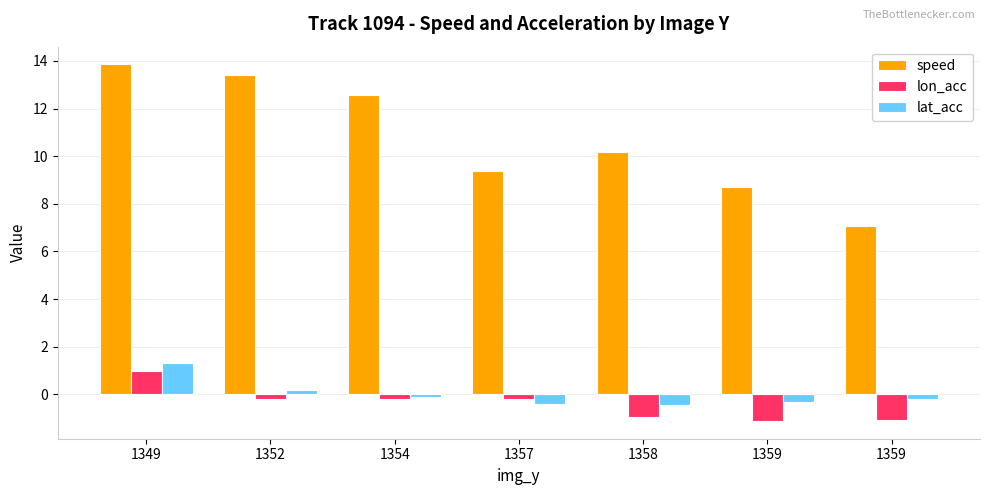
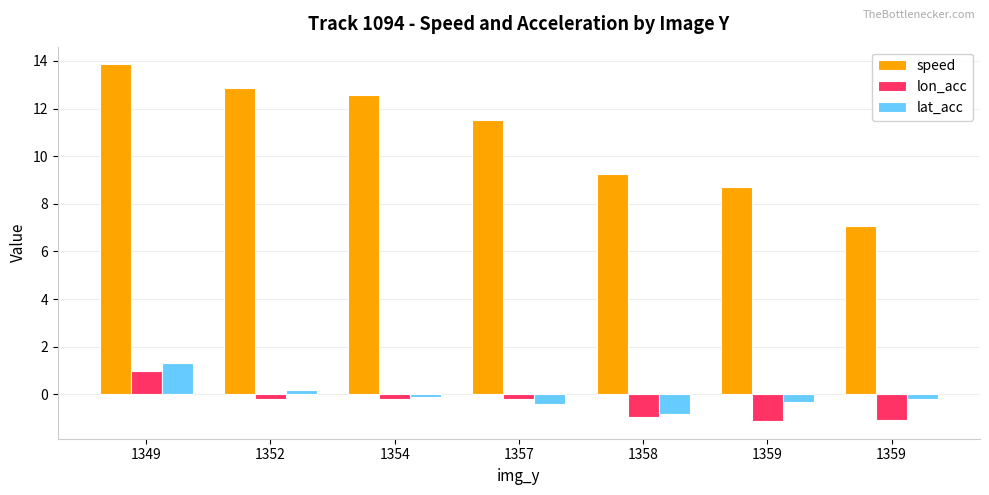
  {
    "speed": {
      "1349": 13.9,
-     "1352": 13.4,
+     "1352": 12.9,
      "1354": 12.6,
-     "1357": 9.4,
-     "1358": 10.2
+     "1357": 11.5,
+     "1358": 9.2
    },
    "lon_acc": {
      "1349": 1.0,
      "1352": -0.2,
      "1354": -0.2,
      "1357": -0.2,
      "1358": -1.0
    },
    "lat_acc": {
      "1349": 1.3,
      "1352": 0.2,
      "1354": -0.1,
      "1357": -0.4,
-     "1358": -0.4
+     "1358": -0.8
    }
  }
